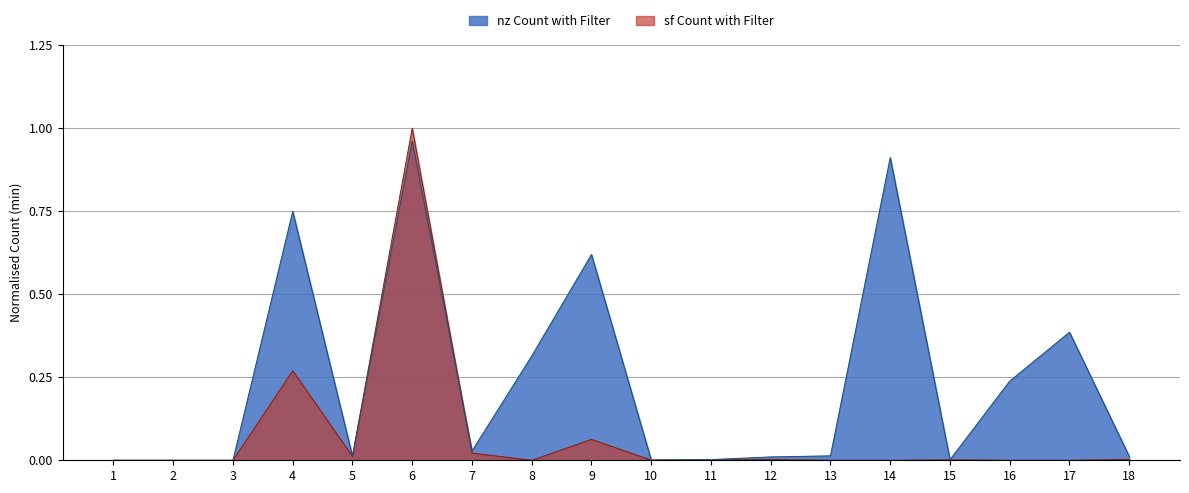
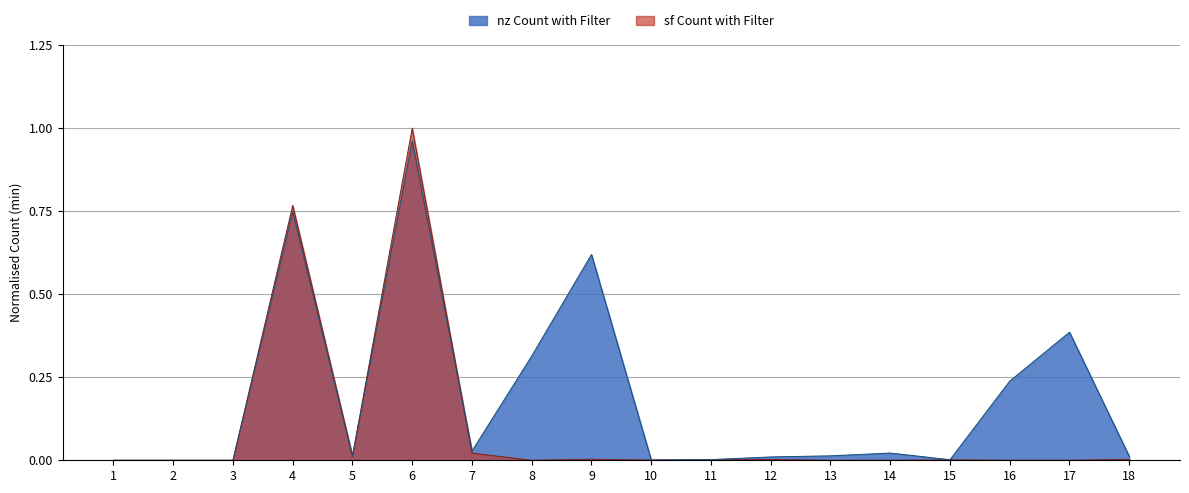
  {
    "sf Count with Filter": {
-     "4": 0.27,
+     "4": 0.77,
      "6": 1.00,
      "8": 0.00,
-     "9": 0.06,
+     "9": 0.00,
      "13": 0.00,
      "14": 0.00,
      "16": 0.00,
      "17": 0.00,
      "18": 0.00
    },
    "nz Count with Filter": {
      "4": 0.75,
      "6": 0.96,
      "8": 0.31,
      "9": 0.62,
      "13": 0.01,
-     "14": 0.91,
+     "14": 0.02,
      "16": 0.24,
      "17": 0.39,
      "18": 0.01
    }
  }
